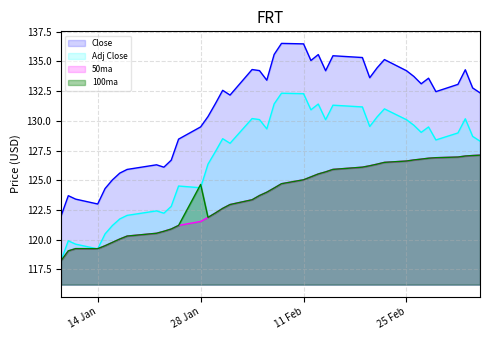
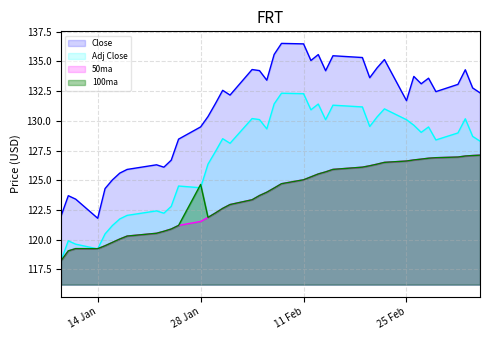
  {
    "Close": {
-     "14 Jan": 123.0,
+     "14 Jan": 121.8,
      "28 Jan": 129.5,
      "11 Feb": 136.5,
-     "25 Feb": 134.2
+     "25 Feb": 131.7
    },
    "Adj Close": {
      "28 Jan": 124.4,
      "11 Feb": 132.3,
      "25 Feb": 130.1
    },
    "50ma": {
      "28 Jan": 121.5
    },
    "100ma": {
      "28 Jan": 124.6
    }
  }
